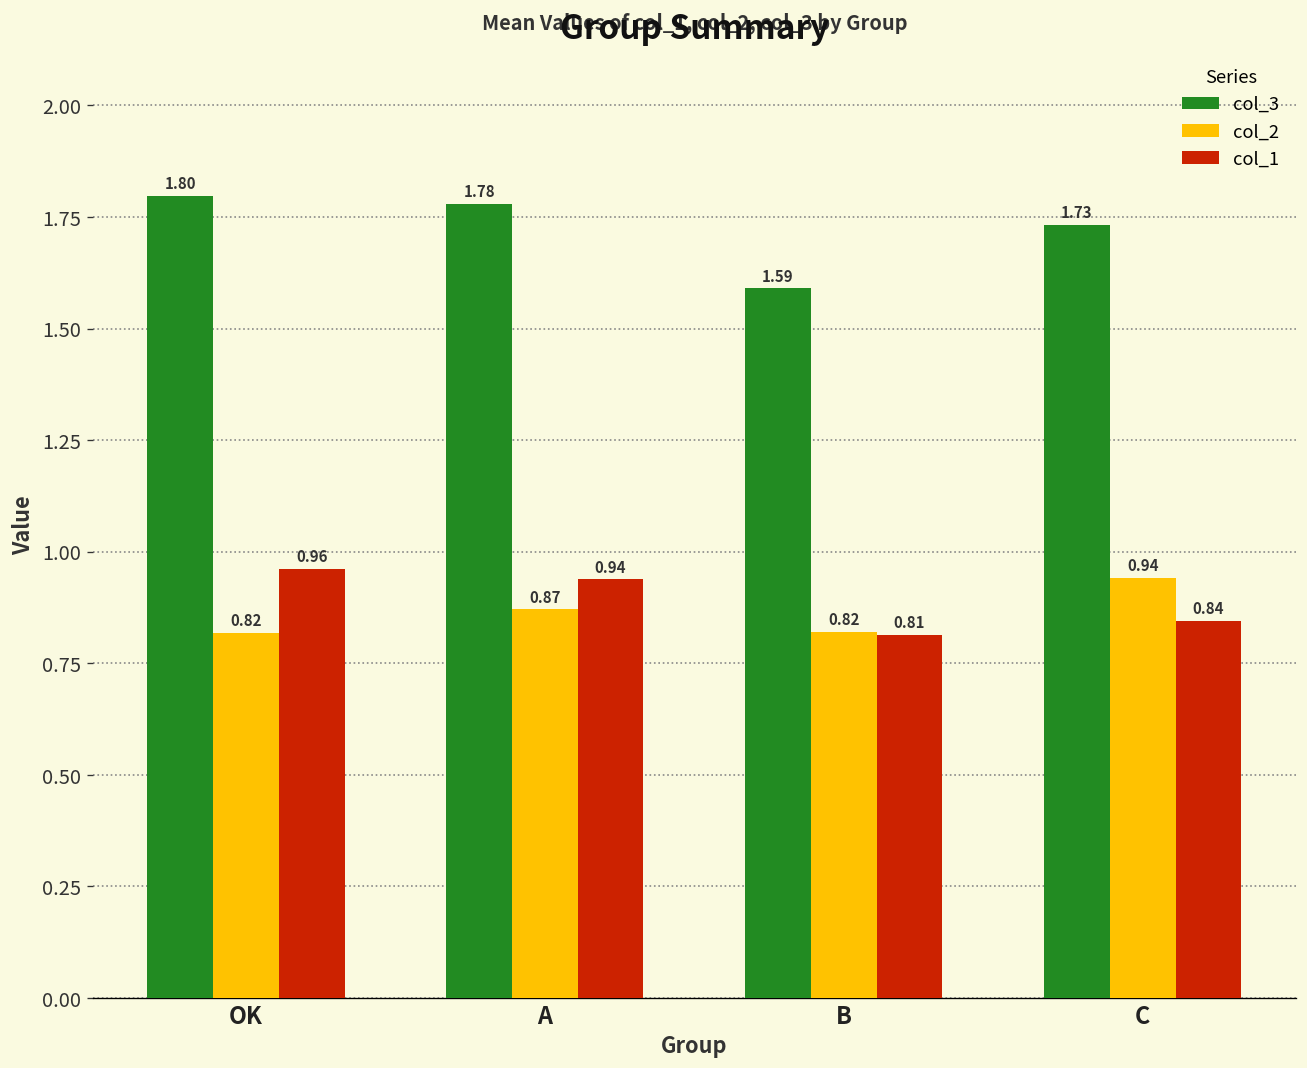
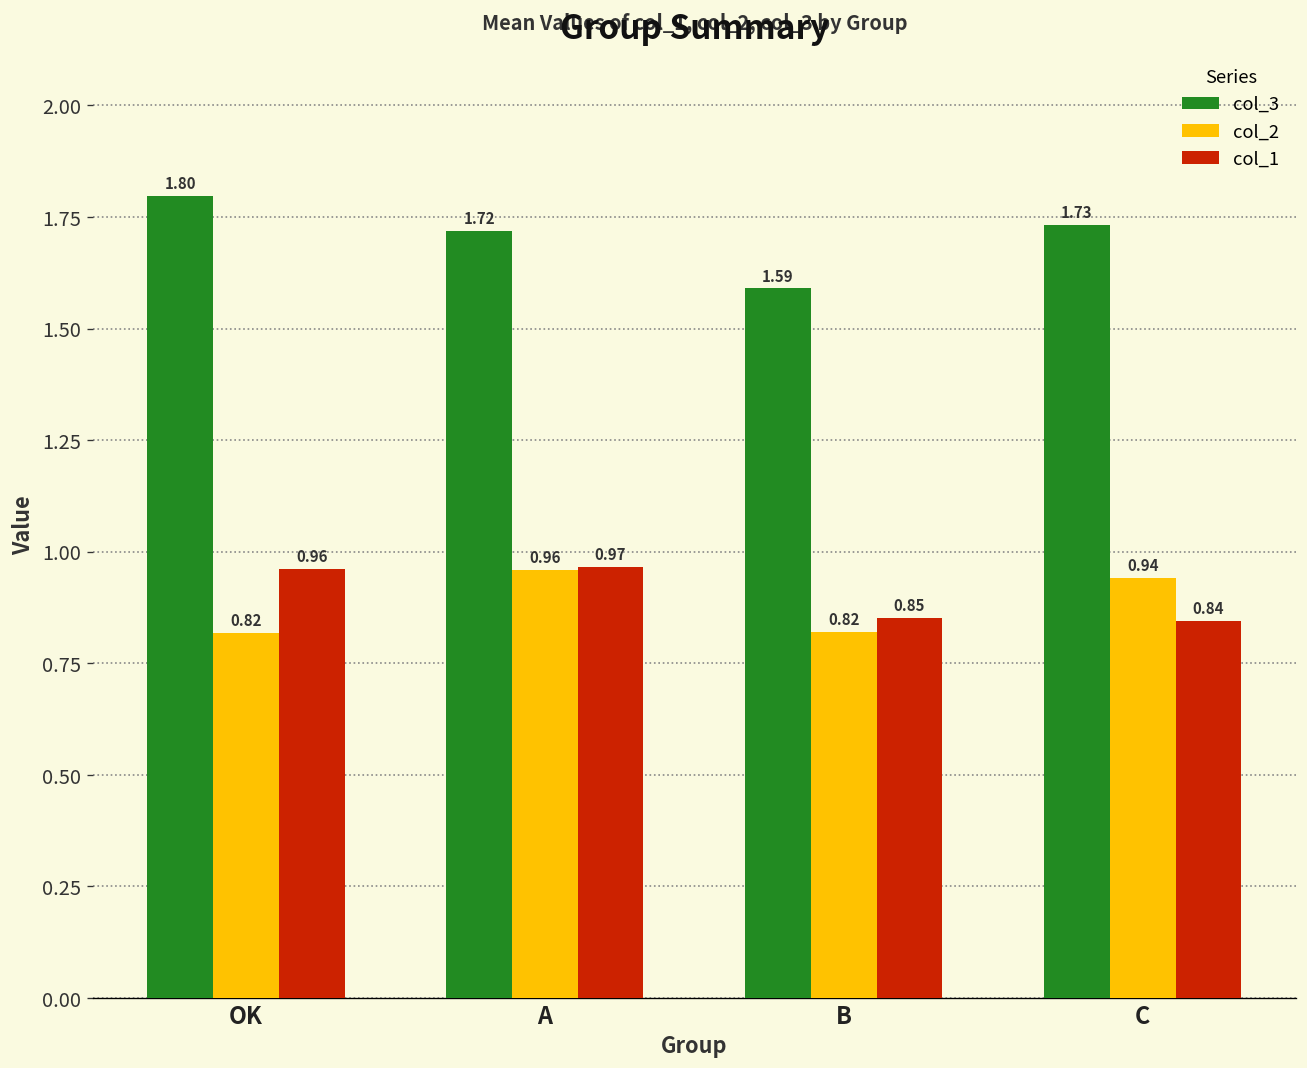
  {
    "col_3": {
      "OK": 1.80,
-     "A": 1.78,
+     "A": 1.72,
      "B": 1.59,
      "C": 1.73
    },
    "col_2": {
      "OK": 0.82,
-     "A": 0.87,
+     "A": 0.96,
      "B": 0.82,
      "C": 0.94
    },
    "col_1": {
      "OK": 0.96,
-     "A": 0.94,
-     "B": 0.81,
+     "A": 0.97,
+     "B": 0.85,
      "C": 0.84
    }
  }
